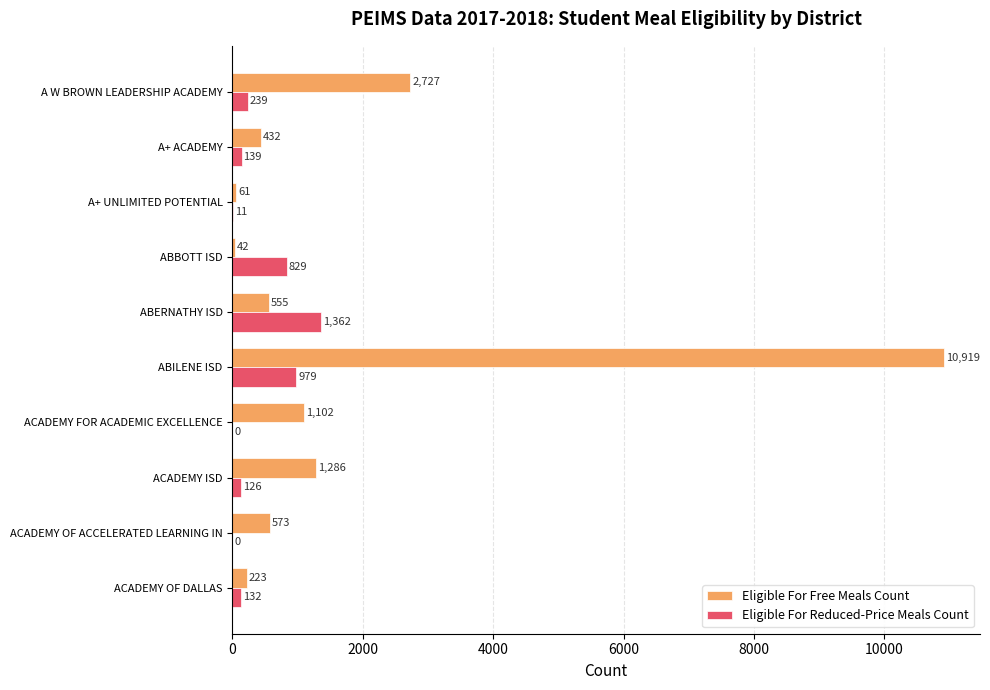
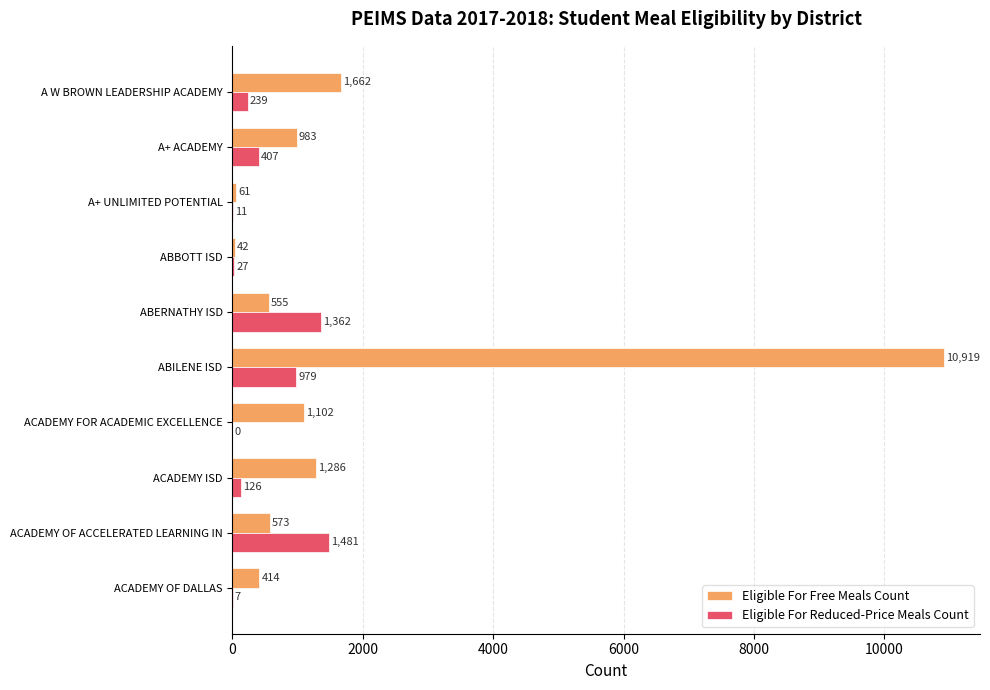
  {
    "Eligible For Free Meals Count": {
-     "A W BROWN LEADERSHIP ACADEMY": "2,727",
-     "A+ ACADEMY": "432",
+     "A W BROWN LEADERSHIP ACADEMY": "1,662",
+     "A+ ACADEMY": "983",
      "A+ UNLIMITED POTENTIAL": "61",
      "ABBOTT ISD": "42",
      "ABERNATHY ISD": "555",
      "ABILENE ISD": "10,919",
      "ACADEMY FOR ACADEMIC EXCELLENCE": "1,102",
      "ACADEMY ISD": "1,286",
      "ACADEMY OF ACCELERATED LEARNING IN": "573",
-     "ACADEMY OF DALLAS": "223"
+     "ACADEMY OF DALLAS": "414"
    },
    "Eligible For Reduced-Price Meals Count": {
      "A W BROWN LEADERSHIP ACADEMY": "239",
-     "A+ ACADEMY": "139",
+     "A+ ACADEMY": "407",
      "A+ UNLIMITED POTENTIAL": "11",
-     "ABBOTT ISD": "829",
+     "ABBOTT ISD": "27",
      "ABERNATHY ISD": "1,362",
      "ABILENE ISD": "979",
      "ACADEMY FOR ACADEMIC EXCELLENCE": "0",
      "ACADEMY ISD": "126",
-     "ACADEMY OF ACCELERATED LEARNING IN": "0",
-     "ACADEMY OF DALLAS": "132"
+     "ACADEMY OF ACCELERATED LEARNING IN": "1,481",
+     "ACADEMY OF DALLAS": "7"
    }
  }
